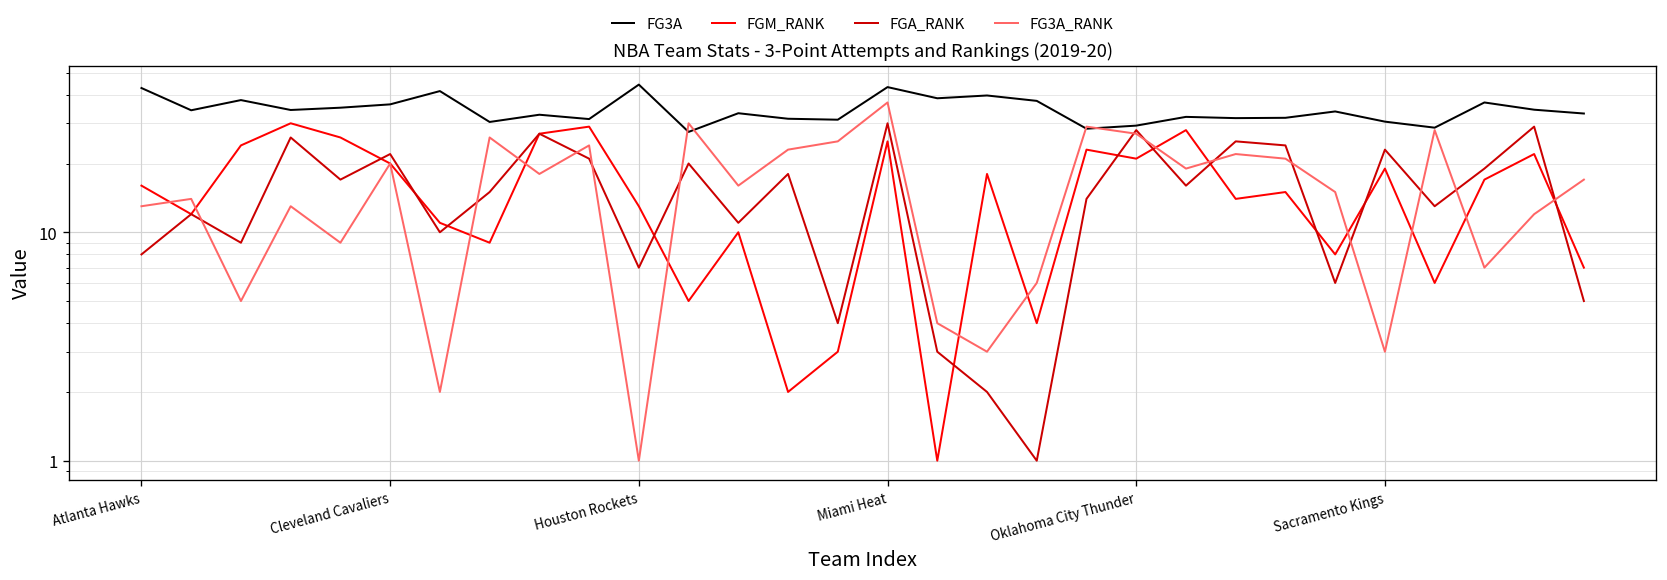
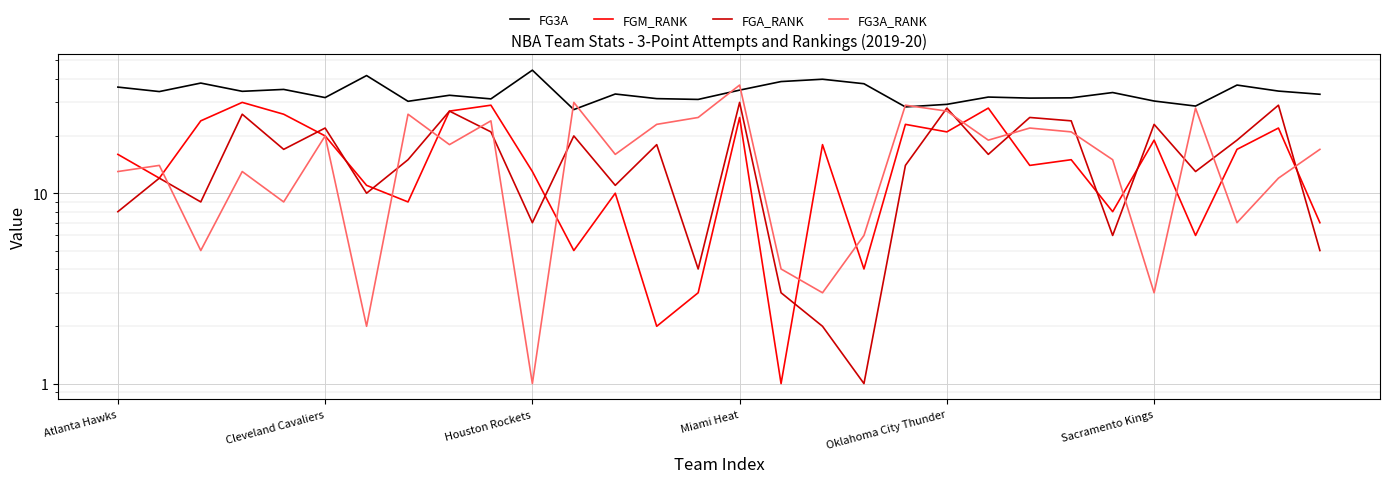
  {
    "FG3A": {
-     "Atlanta Hawks": 43,
-     "Cleveland Cavaliers": 36,
+     "Atlanta Hawks": 36,
+     "Cleveland Cavaliers": 32,
      "Houston Rockets": 44,
-     "Miami Heat": 43,
+     "Miami Heat": 35,
      "Oklahoma City Thunder": 29,
      "Sacramento Kings": 31
    },
    "FG3A_RANK": {
      "Atlanta Hawks": 13,
      "Houston Rockets": 1,
      "Miami Heat": 37,
      "Oklahoma City Thunder": 27,
      "Sacramento Kings": 3
    }
  }
